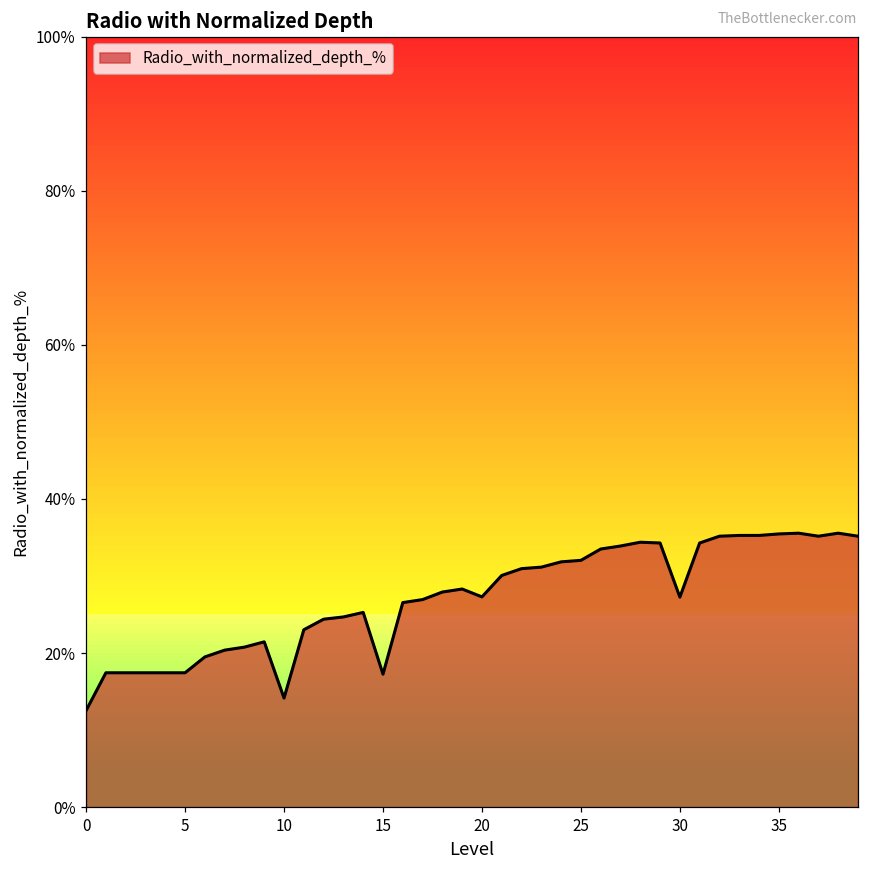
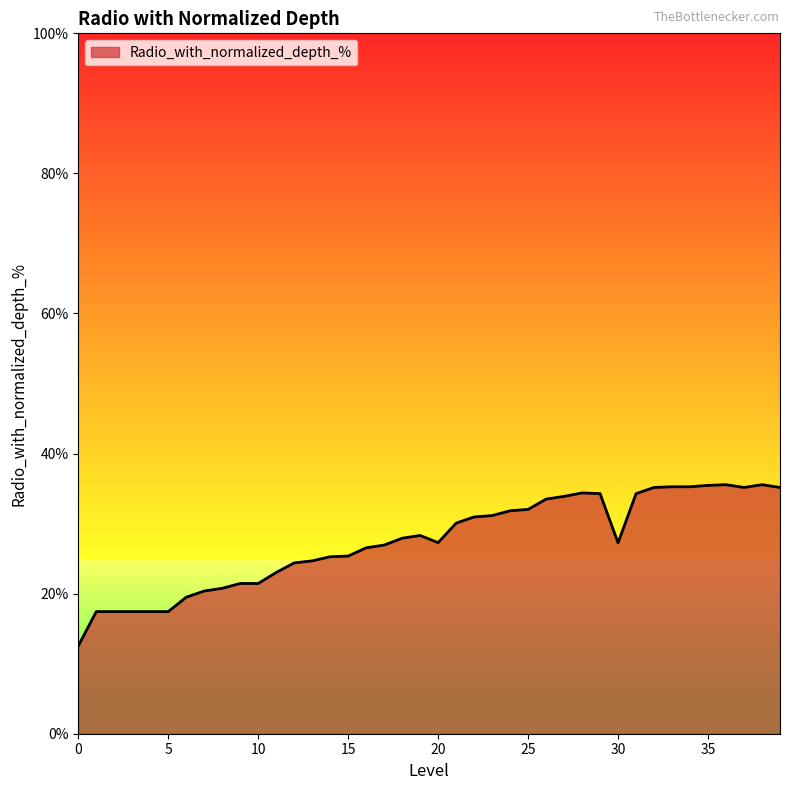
  {
    "0": "13%",
    "5": "17%",
-   "10": "14%",
-   "15": "17%",
+   "10": "21%",
+   "15": "25%",
    "20": "27%",
    "25": "32%",
    "30": "27%",
    "35": "35%"
  }
